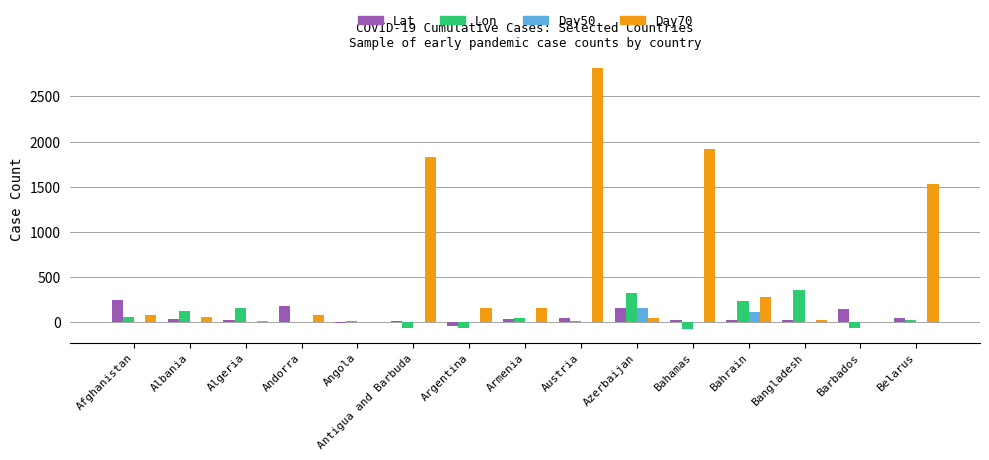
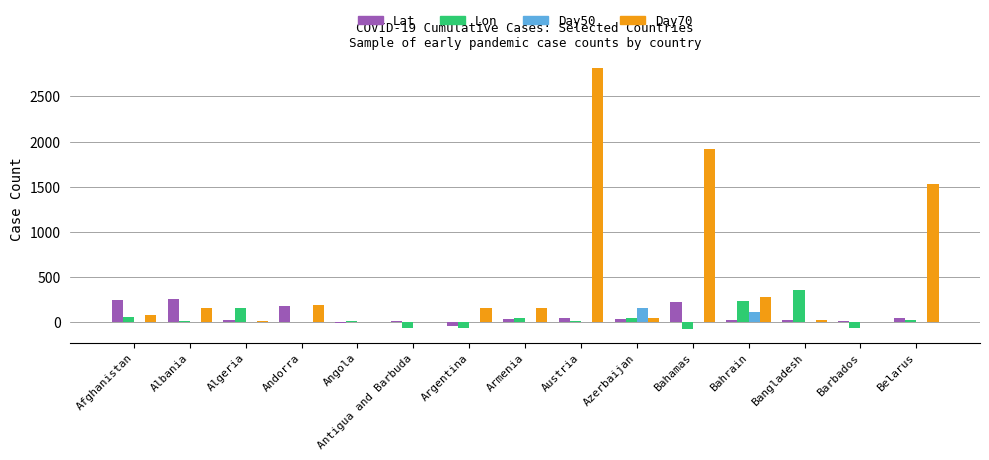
  {
    "Lat": {
      "Afghanistan": 200,
-     "Albania": 0,
+     "Albania": 300,
      "Algeria": 0,
      "Andorra": 200,
      "Argentina": 0,
      "Armenia": 0,
      "Austria": 0,
-     "Azerbaijan": 200,
-     "Bahamas": 0,
-     "Barbados": 100,
+     "Azerbaijan": 0,
+     "Bahamas": 200,
+     "Barbados": 0,
      "Belarus": 100
    },
    "Lon": {
      "Afghanistan": 100,
-     "Albania": 100,
+     "Albania": 0,
      "Algeria": 200,
      "Antigua and Barbuda": -100,
      "Argentina": -100,
      "Armenia": 0,
-     "Azerbaijan": 300,
+     "Azerbaijan": 0,
      "Bahamas": -100,
      "Bahrain": 200,
      "Bangladesh": 400,
      "Barbados": -100,
      "Belarus": 0
    },
    "Day50": {
      "Angola": 0,
      "Antigua and Barbuda": 0,
      "Argentina": 0,
      "Azerbaijan": 200,
      "Bahamas": 0,
      "Bahrain": 100,
      "Bangladesh": 0,
      "Barbados": 0,
      "Belarus": 0
    },
    "Day70": {
      "Afghanistan": 100,
-     "Albania": 100,
-     "Andorra": 100,
-     "Antigua and Barbuda": 1800,
+     "Albania": 200,
+     "Andorra": 200,
+     "Antigua and Barbuda": 0,
      "Argentina": 200,
      "Armenia": 200,
      "Austria": 2800,
      "Azerbaijan": 100,
      "Bahamas": 1900,
      "Bahrain": 300,
      "Belarus": 1500
    }
  }
